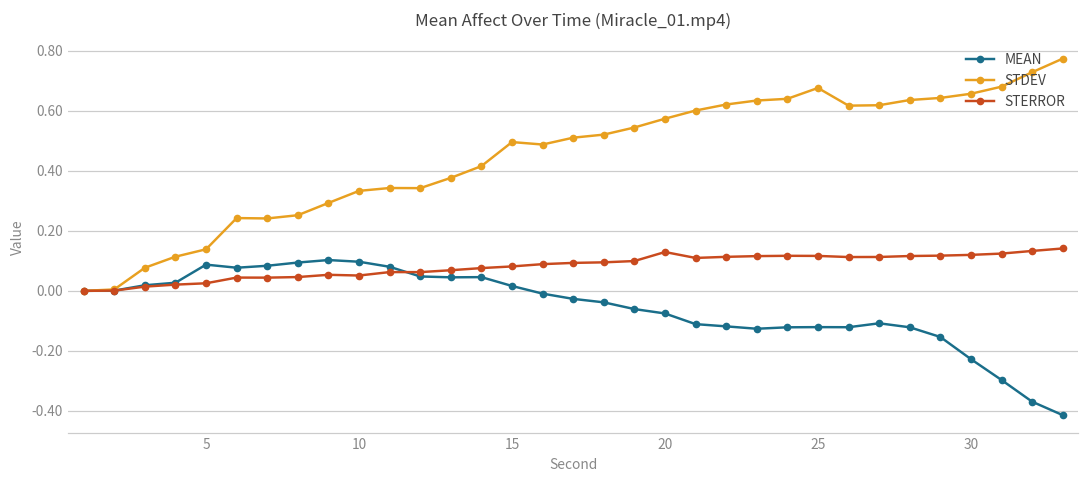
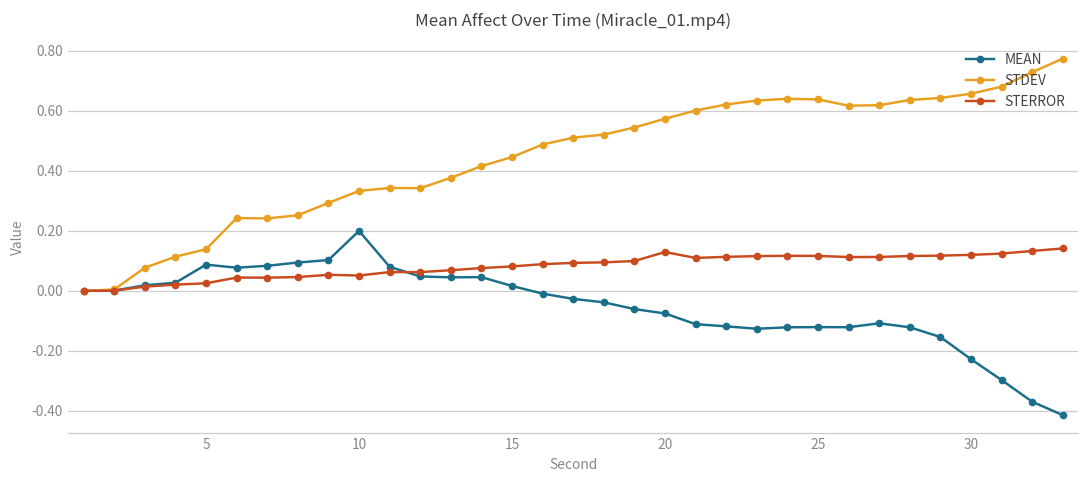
  {
    "MEAN": {
      "5": 0.09,
-     "10": 0.10,
+     "10": 0.20,
      "15": 0.02,
      "20": -0.08,
      "25": -0.12,
      "30": -0.23
    },
    "STDEV": {
      "5": 0.14,
      "10": 0.33,
-     "15": 0.50,
+     "15": 0.45,
      "20": 0.57,
-     "25": 0.68,
+     "25": 0.64,
      "30": 0.66
    },
    "STERROR": {
      "5": 0.03,
      "10": 0.05,
      "15": 0.08,
      "20": 0.13,
      "25": 0.12,
      "30": 0.12
    }
  }
